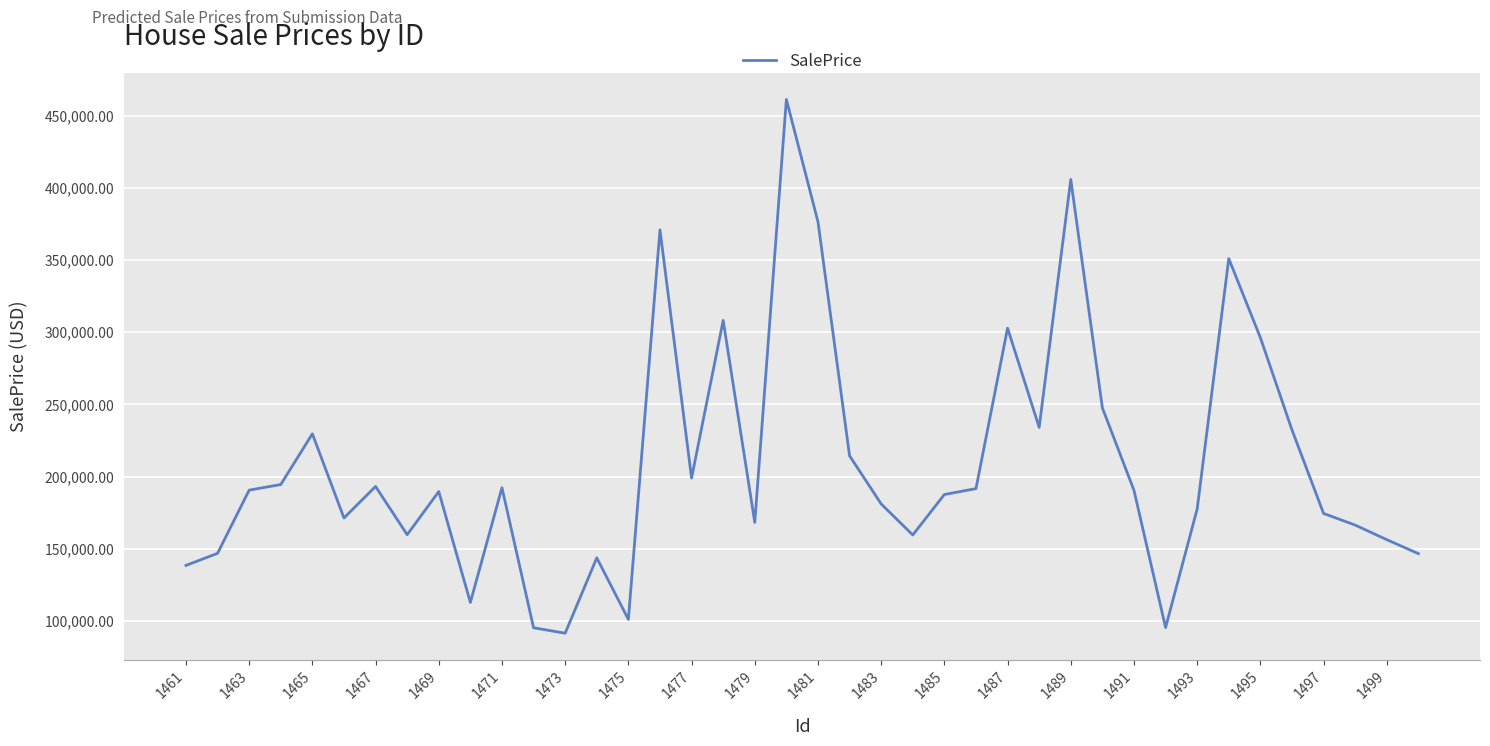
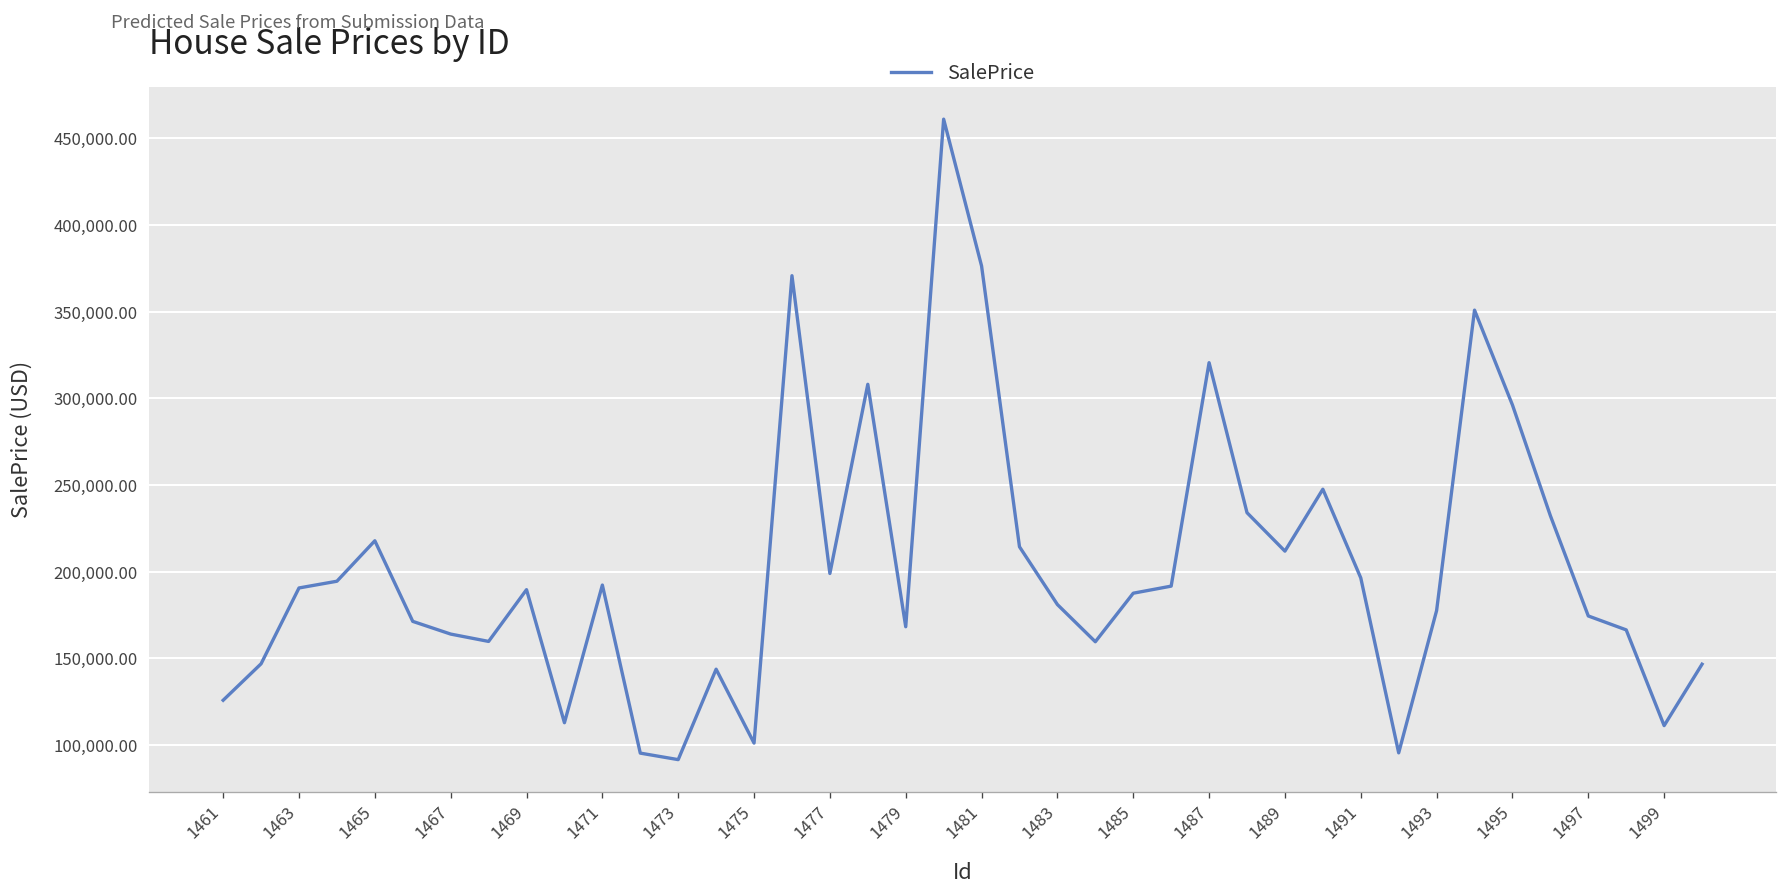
  {
-   "1461": "139,000",
+   "1461": "126,000",
    "1463": "191,000",
-   "1465": "230,000",
-   "1467": "193,000",
+   "1465": "218,000",
+   "1467": "164,000",
    "1469": "190,000",
    "1471": "192,000",
    "1473": "92,000",
    "1475": "101,000",
    "1477": "199,000",
    "1479": "168,000",
    "1481": "376,000",
    "1483": "181,000",
    "1485": "188,000",
-   "1487": "303,000",
-   "1489": "406,000",
-   "1491": "191,000",
+   "1487": "321,000",
+   "1489": "212,000",
+   "1491": "196,000",
    "1493": "178,000",
    "1495": "296,000",
    "1497": "175,000",
-   "1499": "156,000"
+   "1499": "111,000"
  }
